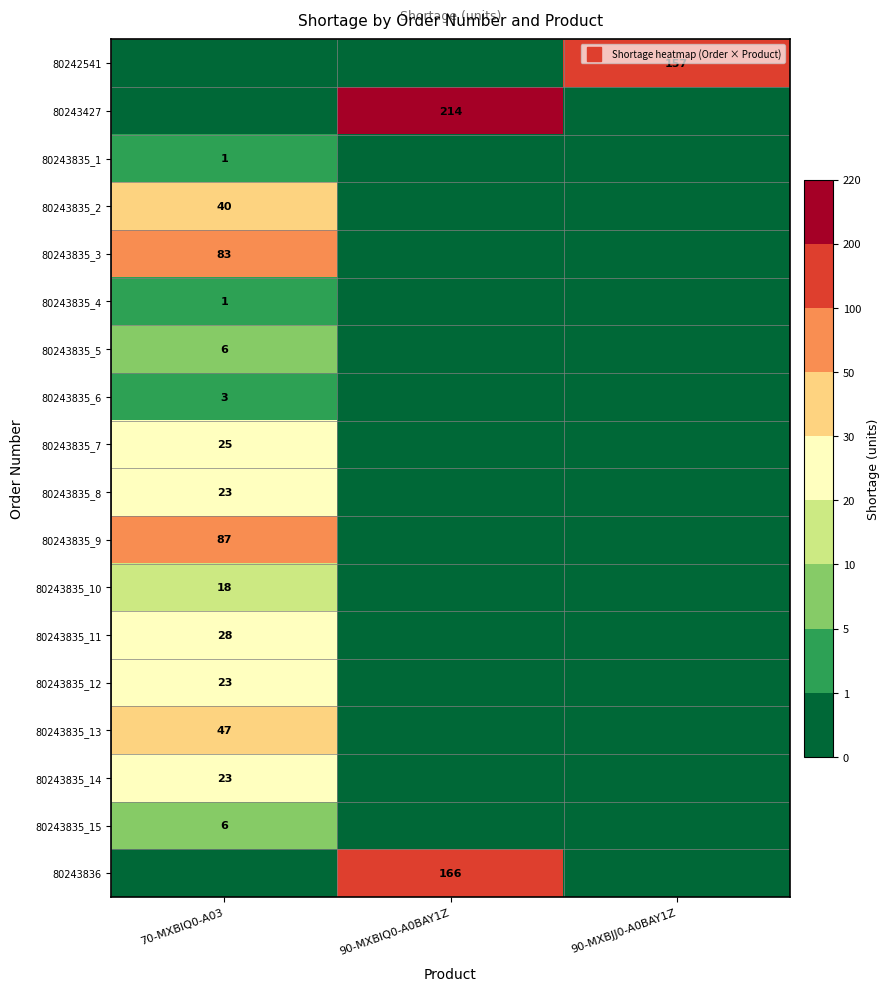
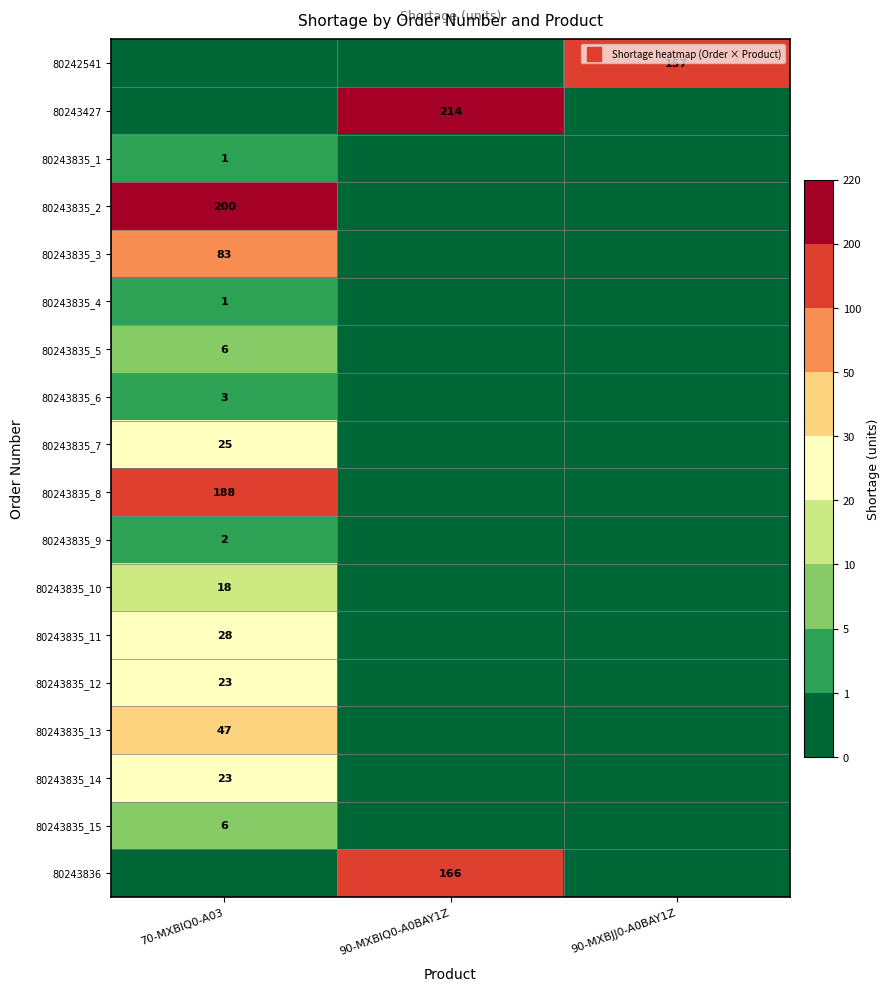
  {
    "80243427": {
      "90-MXBIQ0-A0BAY1Z": 214
    },
    "80243835_1": {
      "70-MXBIQ0-A03": 1
    },
    "80243835_2": {
-     "70-MXBIQ0-A03": 40
+     "70-MXBIQ0-A03": 200
    },
    "80243835_3": {
      "70-MXBIQ0-A03": 83
    },
    "80243835_4": {
      "70-MXBIQ0-A03": 1
    },
    "80243835_5": {
      "70-MXBIQ0-A03": 6
    },
    "80243835_6": {
      "70-MXBIQ0-A03": 3
    },
    "80243835_7": {
      "70-MXBIQ0-A03": 25
    },
    "80243835_8": {
-     "70-MXBIQ0-A03": 23
+     "70-MXBIQ0-A03": 188
    },
    "80243835_9": {
-     "70-MXBIQ0-A03": 87
+     "70-MXBIQ0-A03": 2
    },
    "80243835_10": {
      "70-MXBIQ0-A03": 18
    },
    "80243835_11": {
      "70-MXBIQ0-A03": 28
    },
    "80243835_12": {
      "70-MXBIQ0-A03": 23
    },
    "80243835_13": {
      "70-MXBIQ0-A03": 47
    },
    "80243835_14": {
      "70-MXBIQ0-A03": 23
    },
    "80243835_15": {
      "70-MXBIQ0-A03": 6
    },
    "80243836": {
      "90-MXBIQ0-A0BAY1Z": 166
    }
  }
